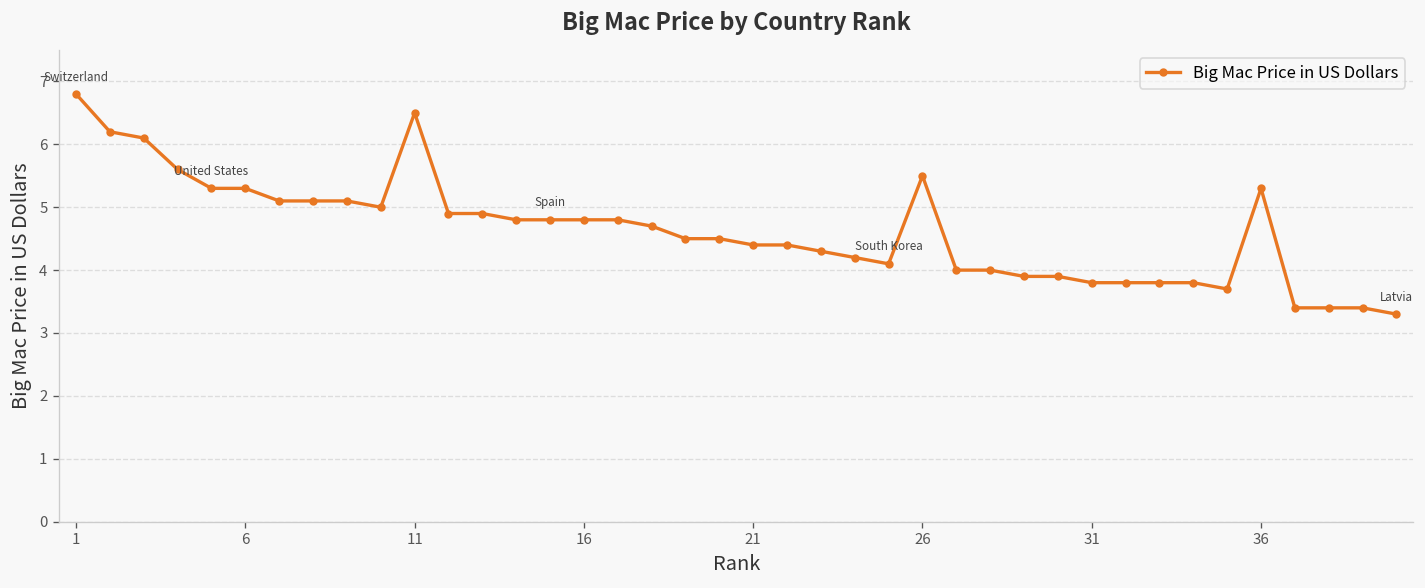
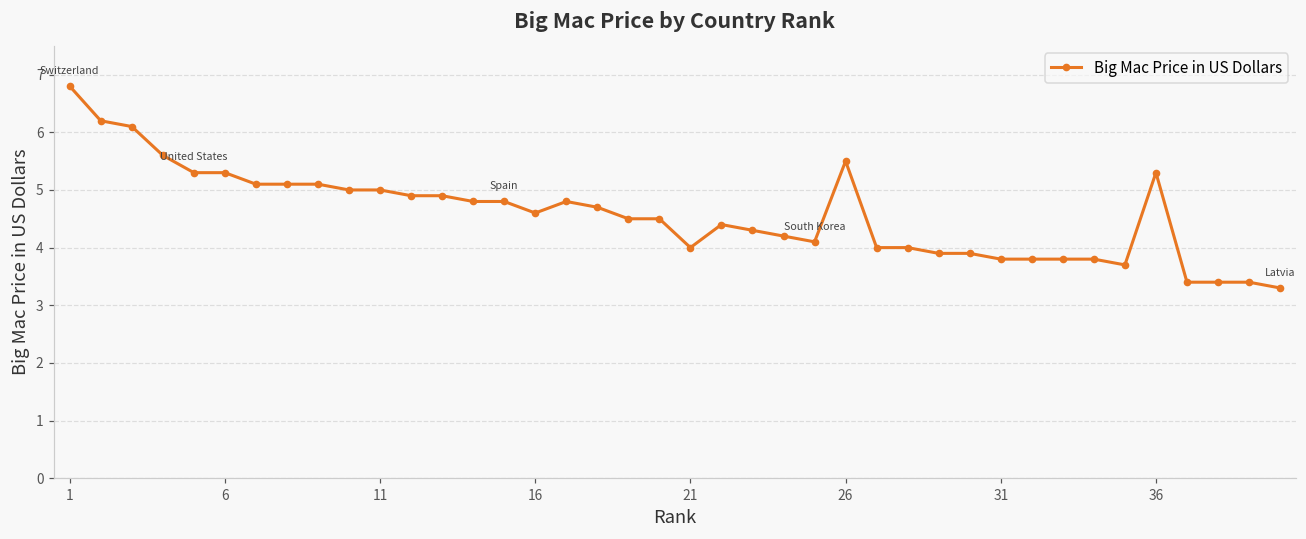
  {
    "1": 6.8,
    "6": 5.3,
-   "11": 6.5,
-   "16": 4.8,
-   "21": 4.4,
+   "11": 5.0,
+   "16": 4.6,
+   "21": 4.0,
    "26": 5.5,
    "31": 3.8,
    "36": 5.3
  }
